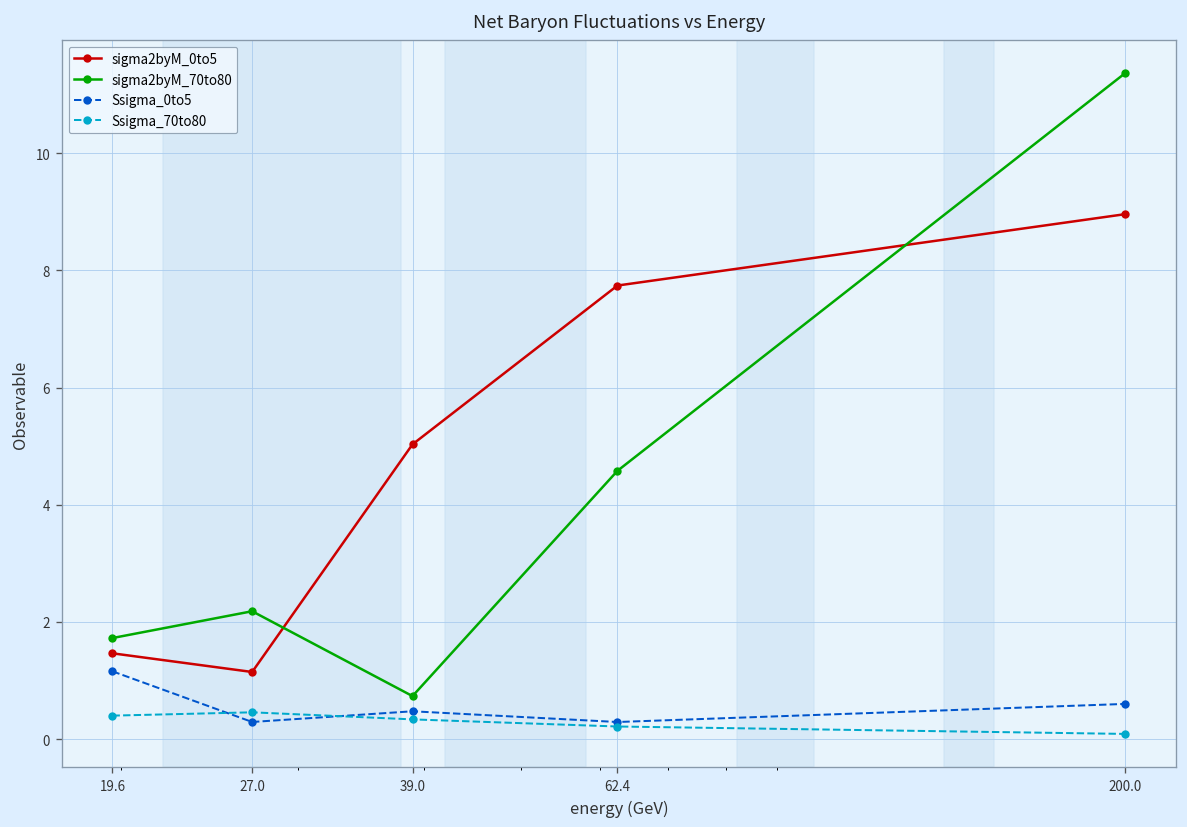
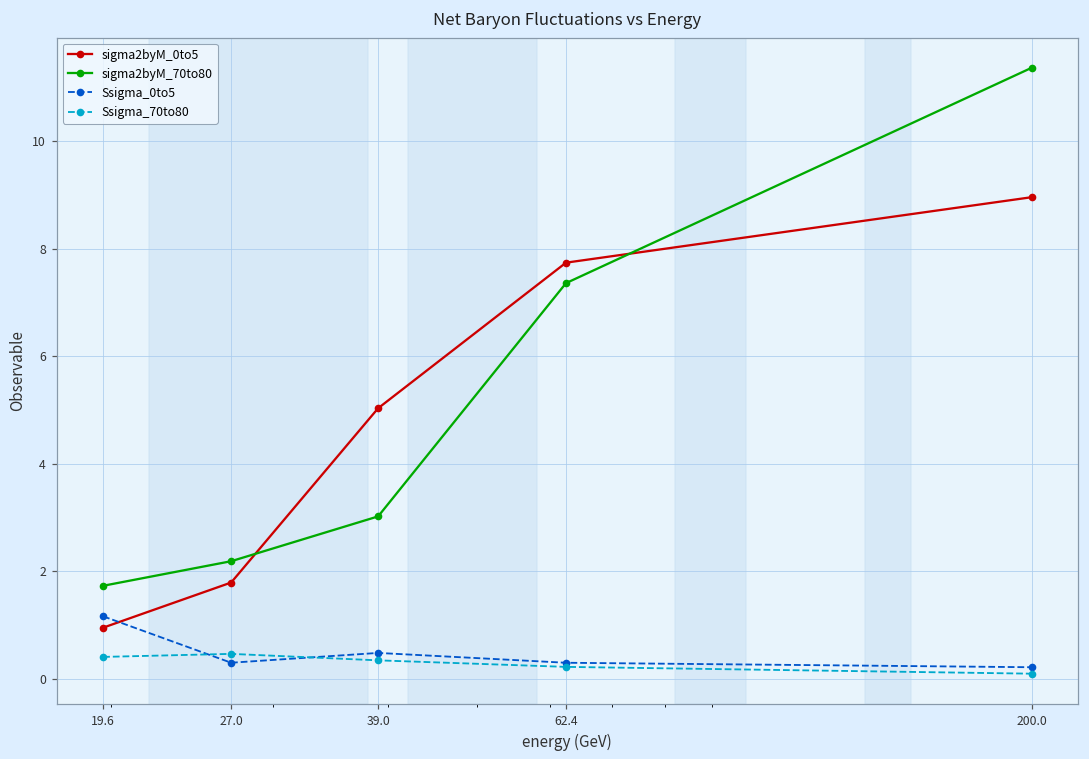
  {
    "sigma2byM_0to5": {
-     "19.6": 1.5,
-     "27.0": 1.1,
+     "19.6": 0.9,
+     "27.0": 1.8,
      "39.0": 5.0,
      "62.4": 7.7,
      "200.0": 9.0
    },
    "sigma2byM_70to80": {
      "19.6": 1.7,
      "27.0": 2.2,
-     "39.0": 0.7,
-     "62.4": 4.6,
+     "39.0": 3.0,
+     "62.4": 7.4,
      "200.0": 11.4
    },
    "Ssigma_0to5": {
      "19.6": 1.2,
      "27.0": 0.3,
      "39.0": 0.5,
      "62.4": 0.3,
-     "200.0": 0.6
+     "200.0": 0.2
    },
    "Ssigma_70to80": {
      "19.6": 0.4,
      "27.0": 0.5,
      "39.0": 0.3,
      "62.4": 0.2,
      "200.0": 0.1
    }
  }
